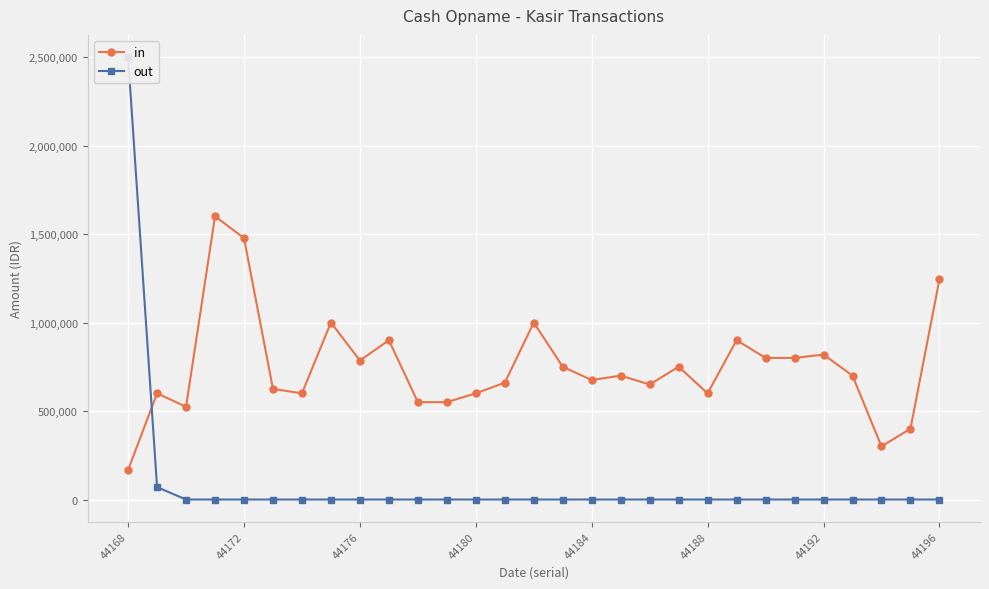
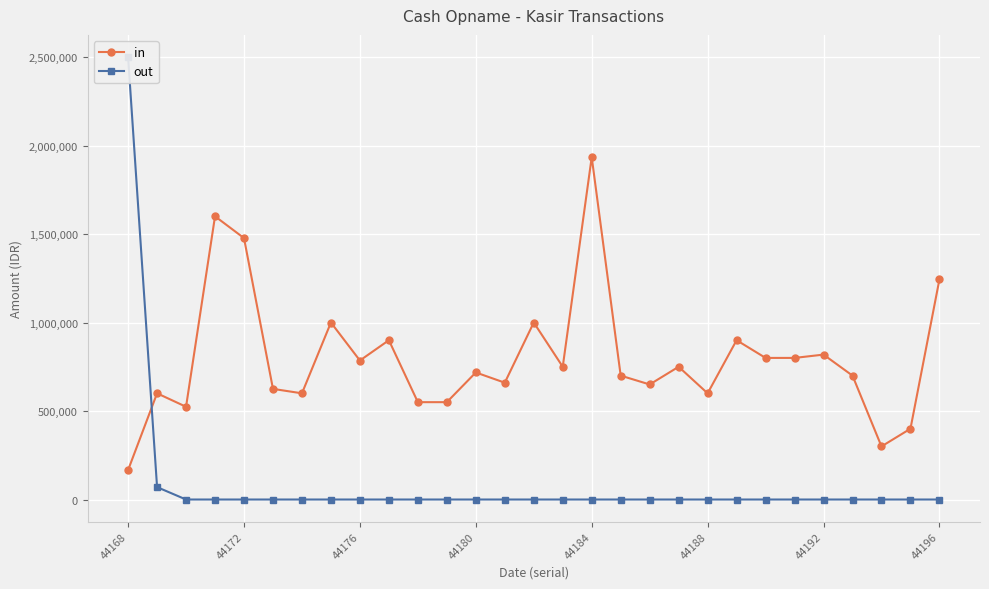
  {
    "in": {
      "44168": "170,000",
      "44172": "1,480,000",
      "44176": "790,000",
-     "44180": "600,000",
-     "44184": "680,000",
+     "44180": "720,000",
+     "44184": "1,930,000",
      "44188": "600,000",
      "44192": "820,000",
      "44196": "1,240,000"
    },
    "out": {
      "44172": "0",
      "44176": "0",
      "44180": "0",
      "44184": "0",
      "44188": "0",
      "44192": "0",
      "44196": "0"
    }
  }
